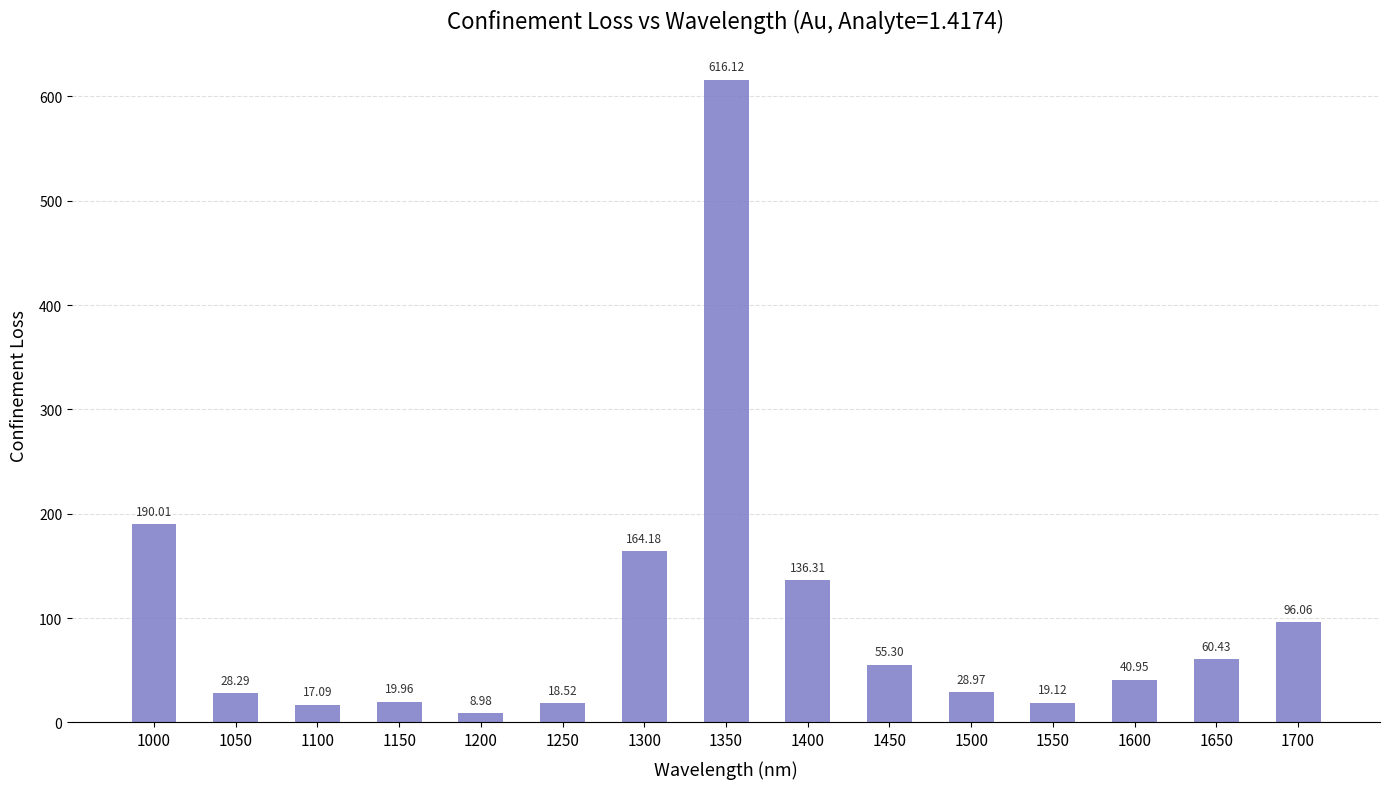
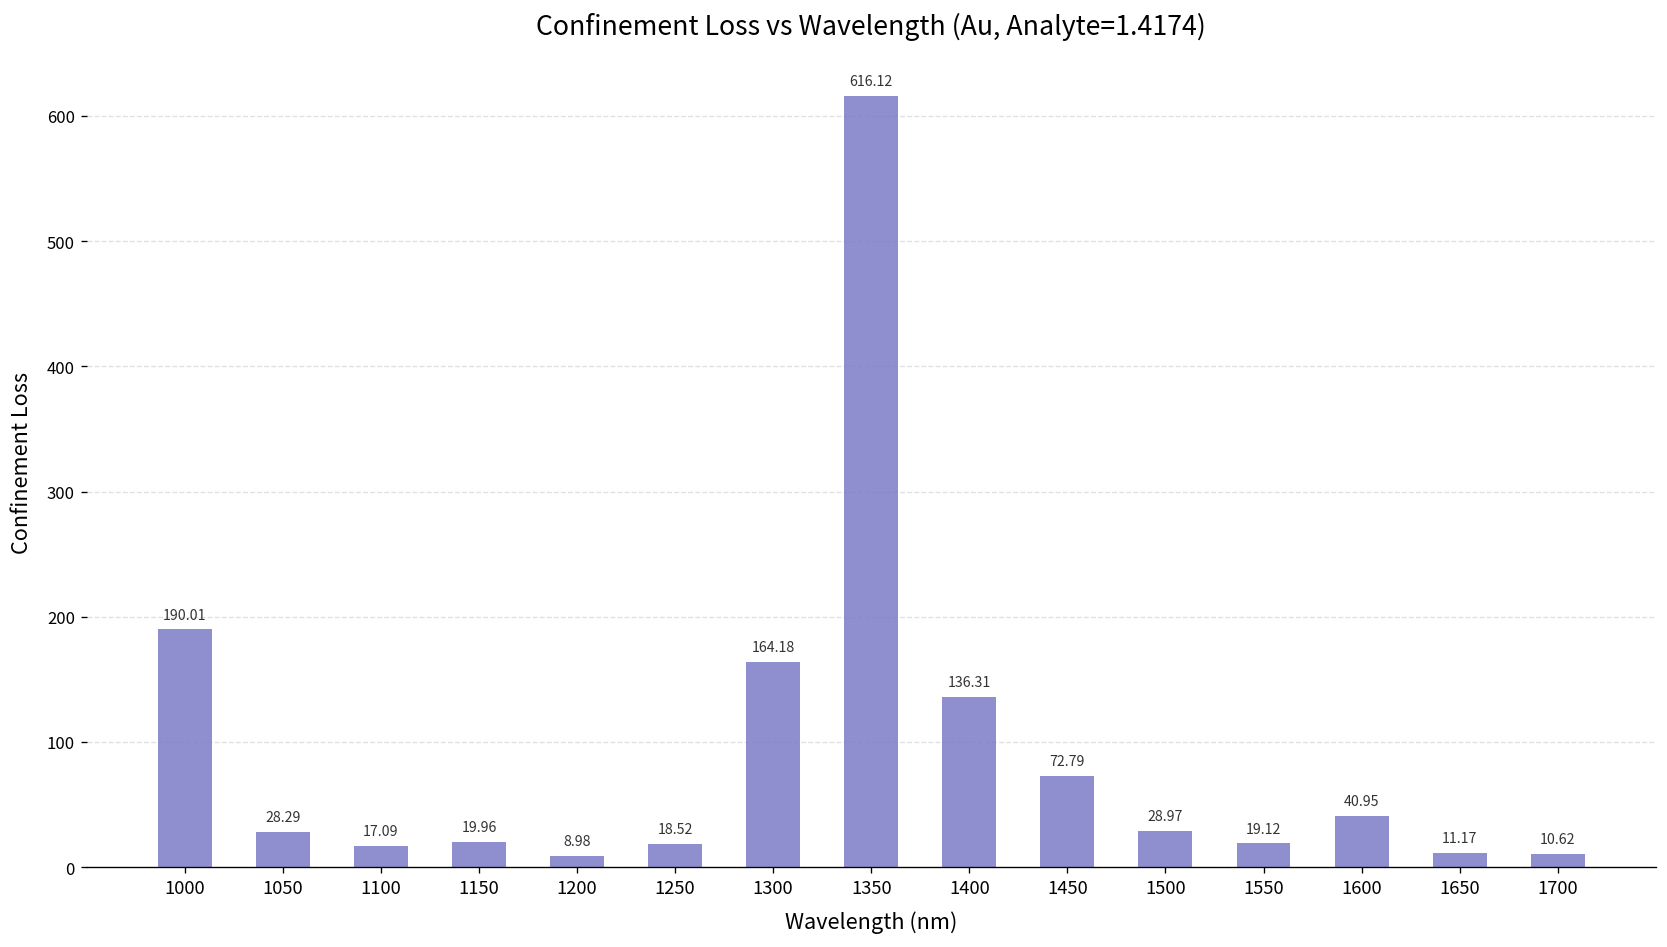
  {
    "1000": 190.01,
    "1050": 28.29,
    "1100": 17.09,
    "1150": 19.96,
    "1200": 8.98,
    "1250": 18.52,
    "1300": 164.18,
    "1350": 616.12,
    "1400": 136.31,
-   "1450": 55.30,
+   "1450": 72.79,
    "1500": 28.97,
    "1550": 19.12,
    "1600": 40.95,
-   "1650": 60.43,
-   "1700": 96.06
+   "1650": 11.17,
+   "1700": 10.62
  }
